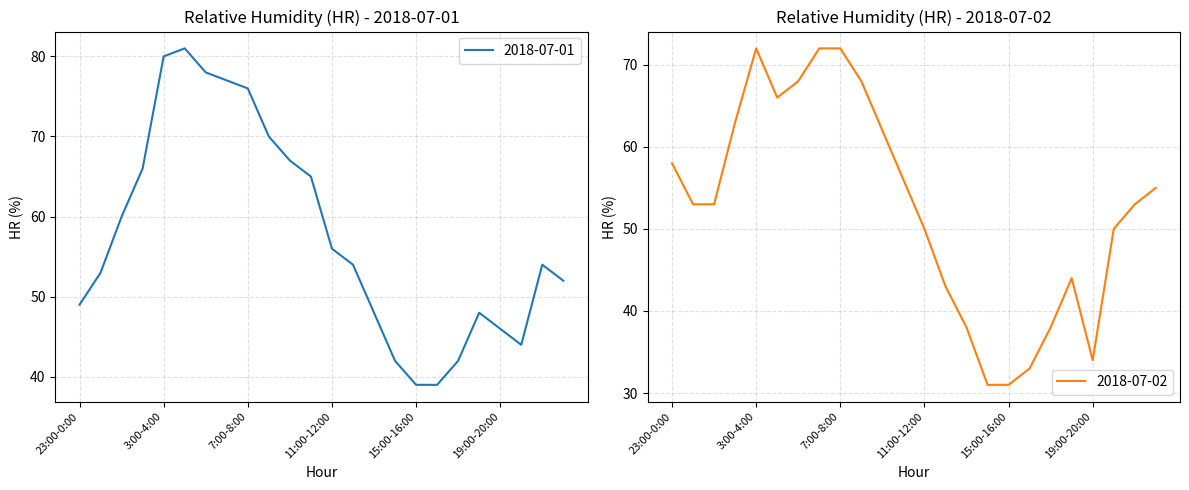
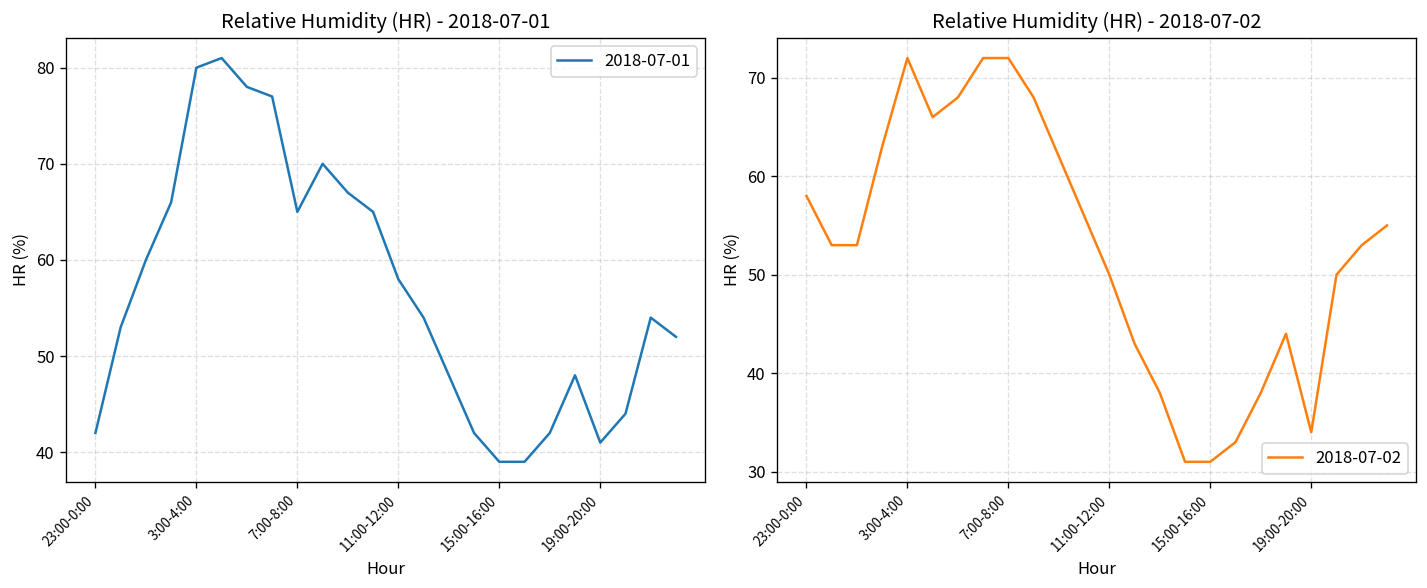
  {
    "Relative Humidity (HR) - 2018-07-01": {
-     "23:00-0:00": 49,
+     "23:00-0:00": 42,
      "3:00-4:00": 80,
-     "7:00-8:00": 76,
-     "11:00-12:00": 56,
+     "7:00-8:00": 65,
+     "11:00-12:00": 58,
      "15:00-16:00": 39,
-     "19:00-20:00": 46
+     "19:00-20:00": 41
    },
    "Relative Humidity (HR) - 2018-07-02": {
      "23:00-0:00": 58,
      "3:00-4:00": 72,
      "7:00-8:00": 72,
      "11:00-12:00": 50,
      "15:00-16:00": 31,
      "19:00-20:00": 34
    }
  }
